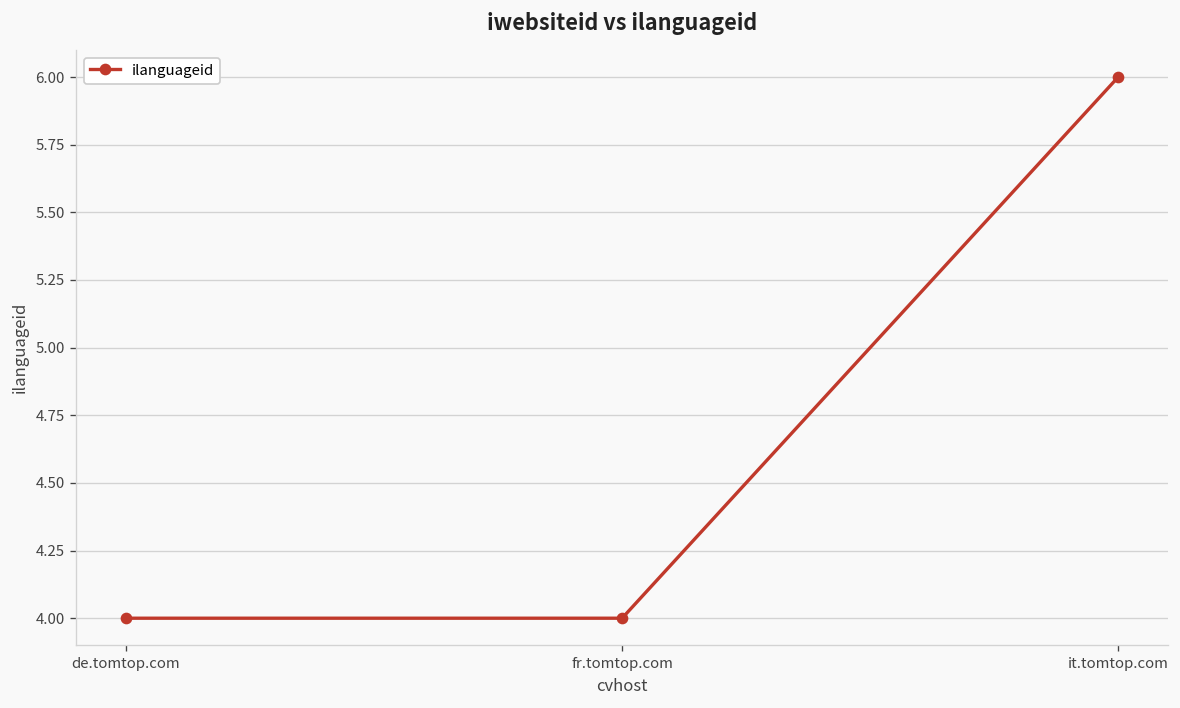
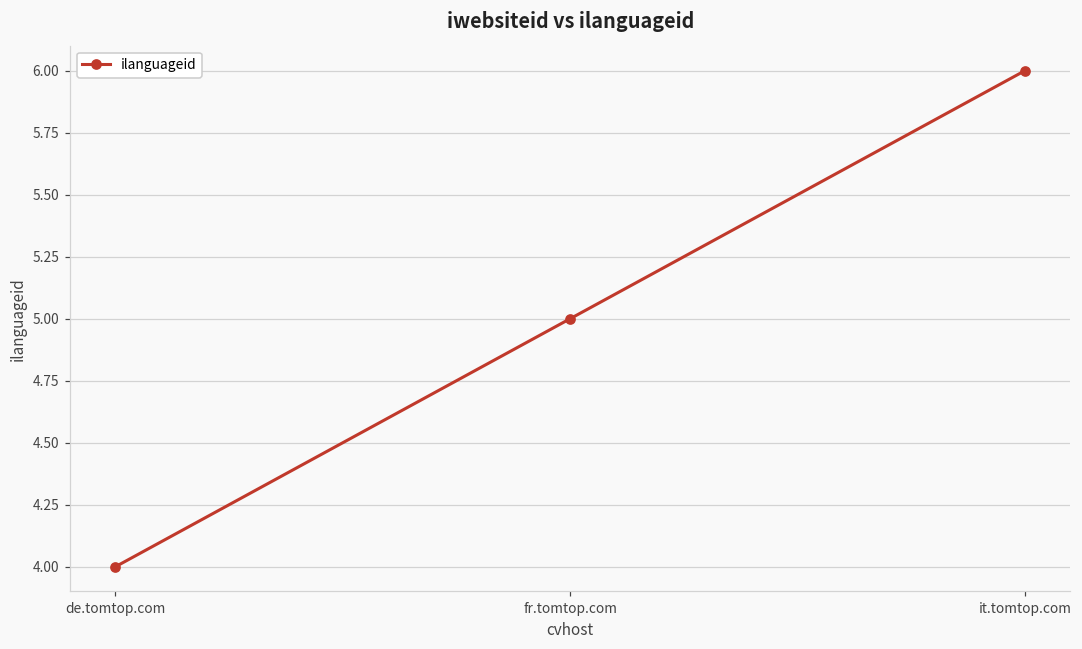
  {
    "de.tomtop.com": 4,
-   "fr.tomtop.com": 4,
+   "fr.tomtop.com": 5,
    "it.tomtop.com": 6
  }
